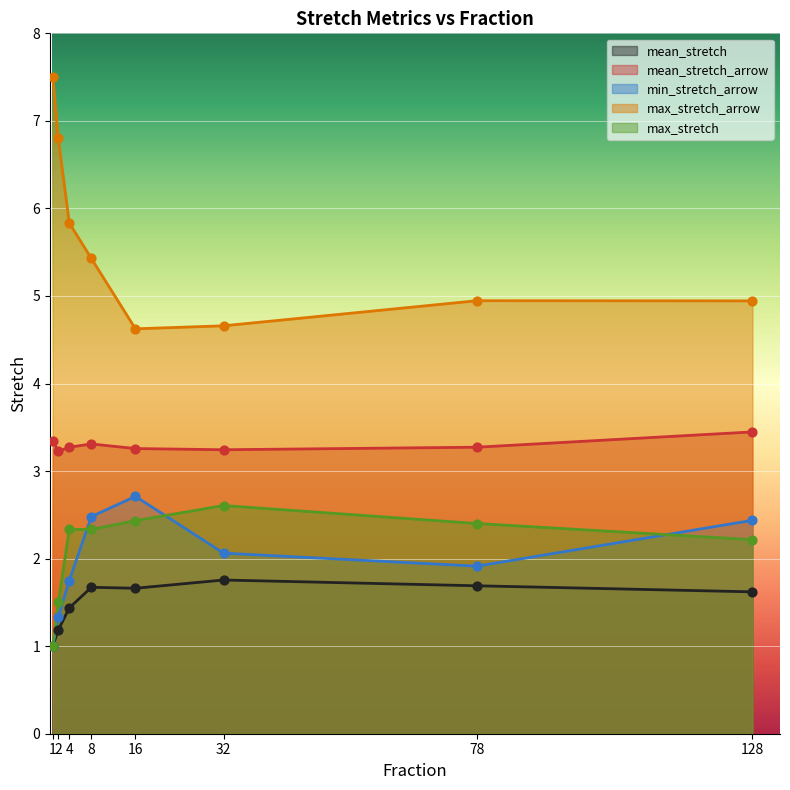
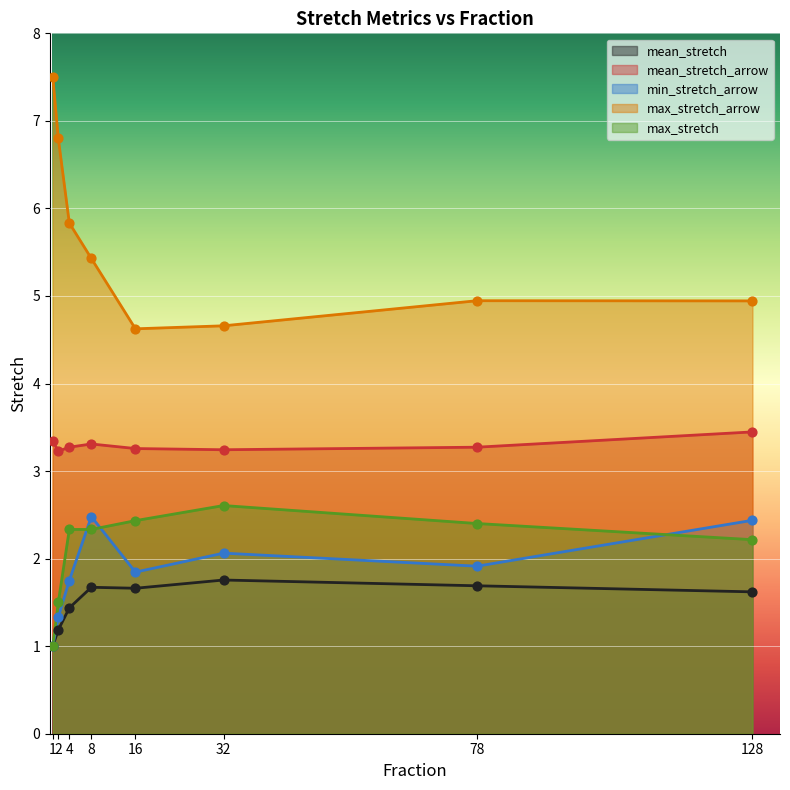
  {
    "mean_stretch": {
      "4": 1.4,
      "8": 1.7,
      "16": 1.7,
      "32": 1.8,
      "78": 1.7,
      "128": 1.6
    },
    "min_stretch_arrow": {
      "4": 1.8,
      "8": 2.5,
-     "16": 2.7,
+     "16": 1.8,
      "32": 2.1,
      "78": 1.9,
      "128": 2.4
    },
    "max_stretch": {
      "4": 2.3,
      "8": 2.3,
      "16": 2.4,
      "32": 2.6,
      "78": 2.4,
      "128": 2.2
    }
  }
